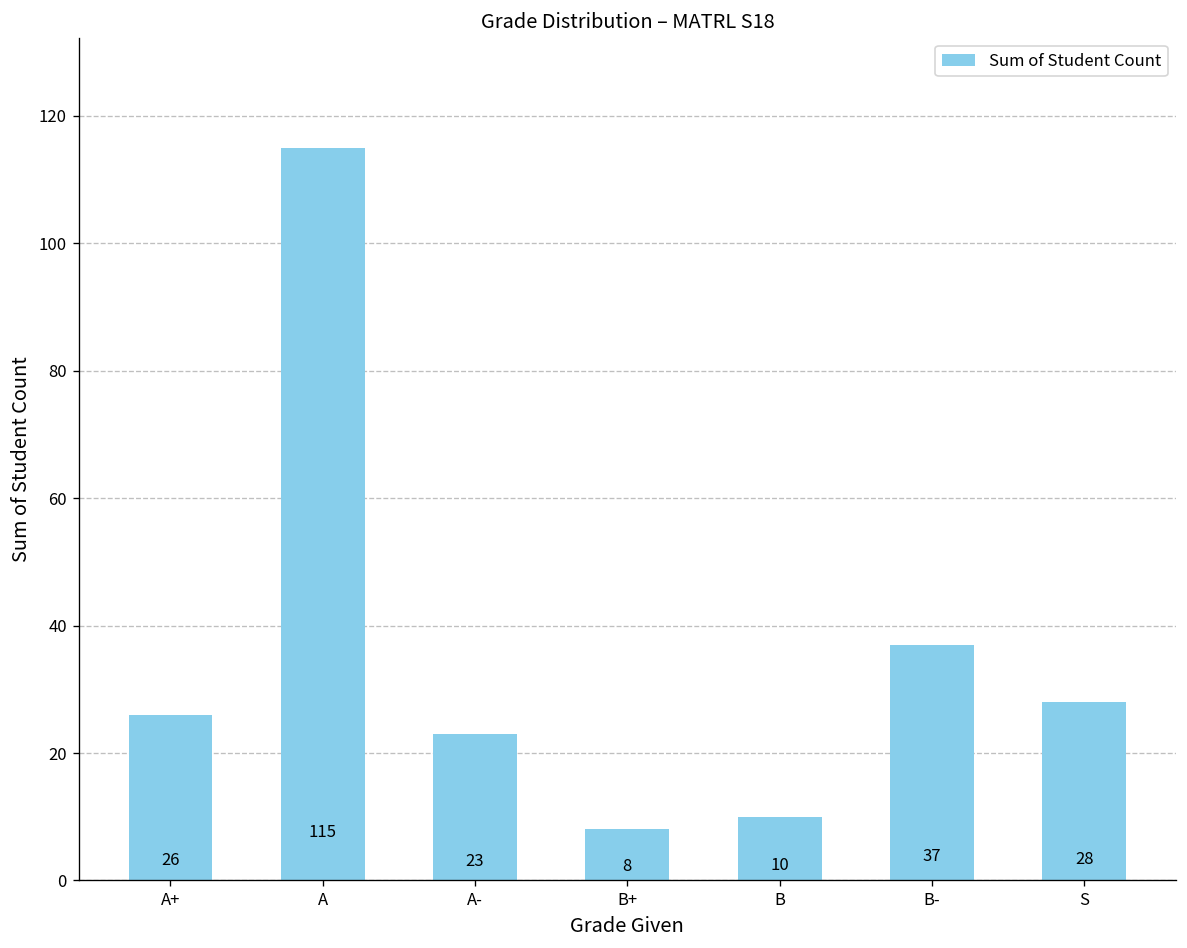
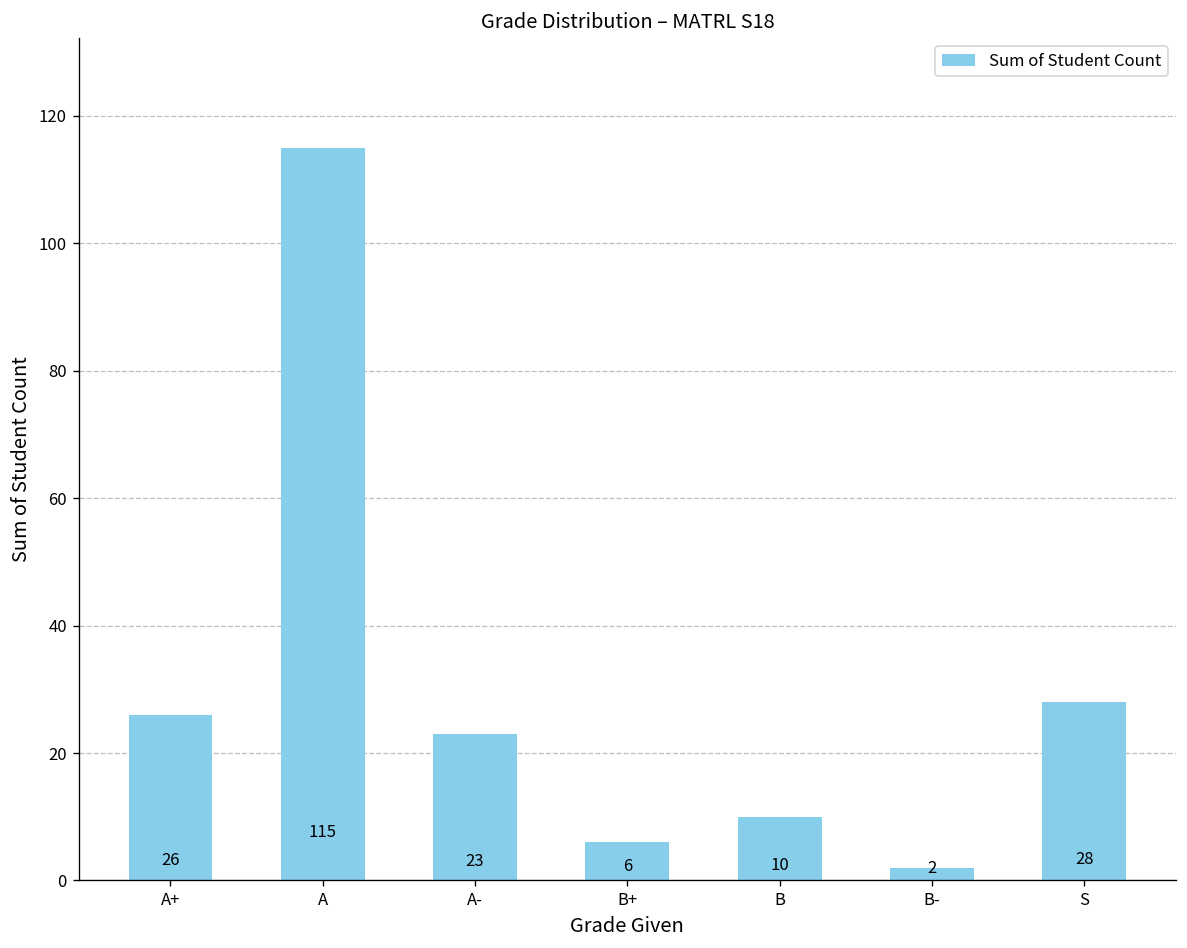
  {
    "A+": 26,
    "A": 115,
    "A-": 23,
-   "B+": 8,
+   "B+": 6,
    "B": 10,
-   "B-": 37,
+   "B-": 2,
    "S": 28
  }
